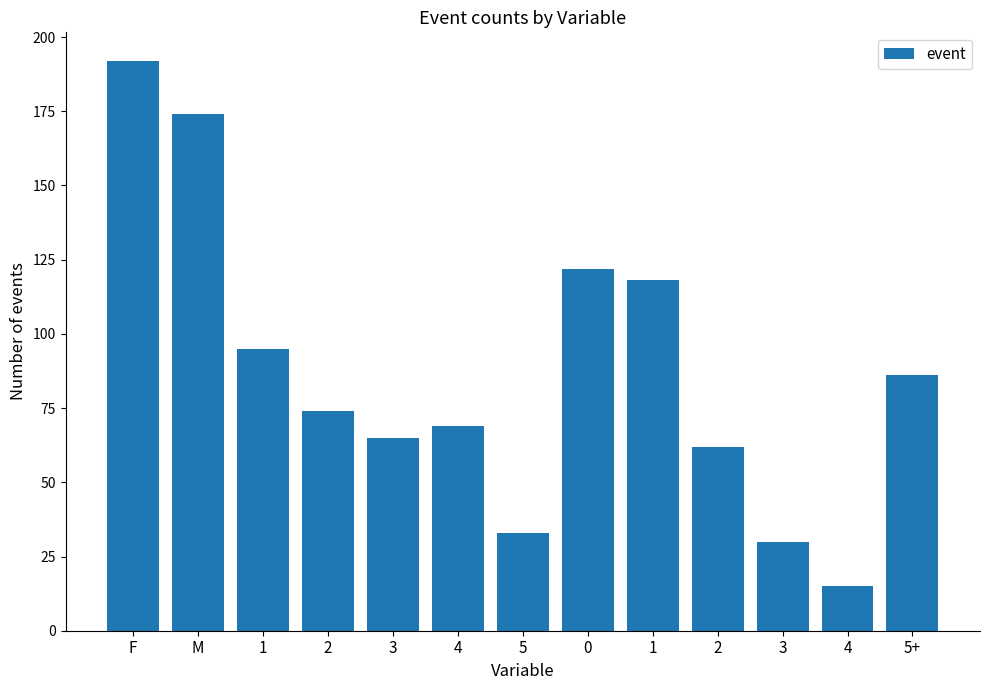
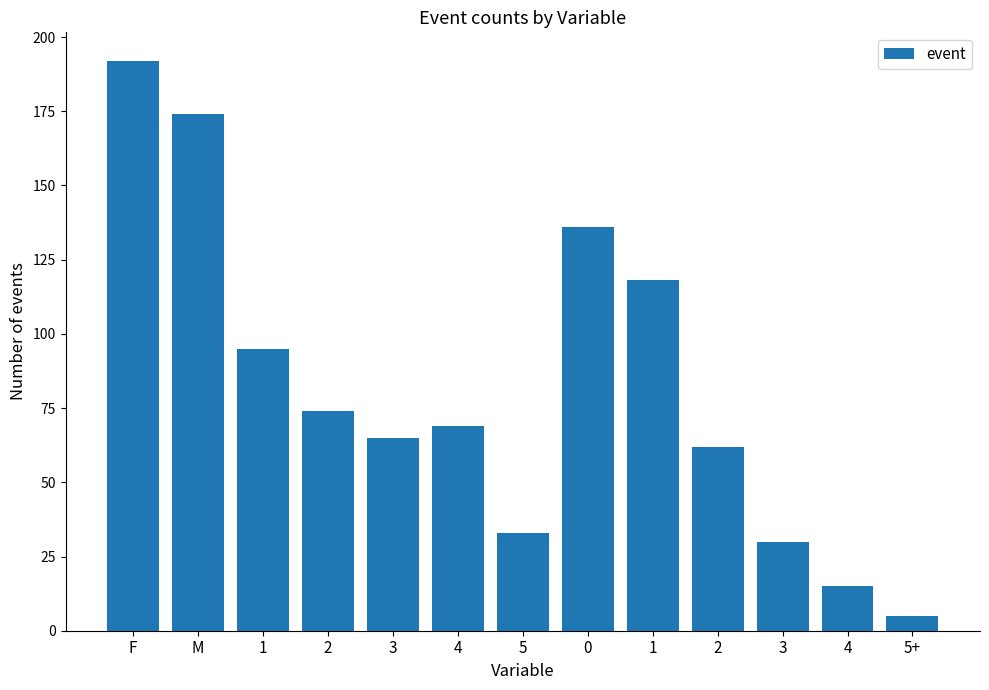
  {
    "F": 192,
    "M": 174,
    "5": 33,
-   "0": 122,
-   "5+": 86
+   "0": 136,
+   "5+": 5
  }
